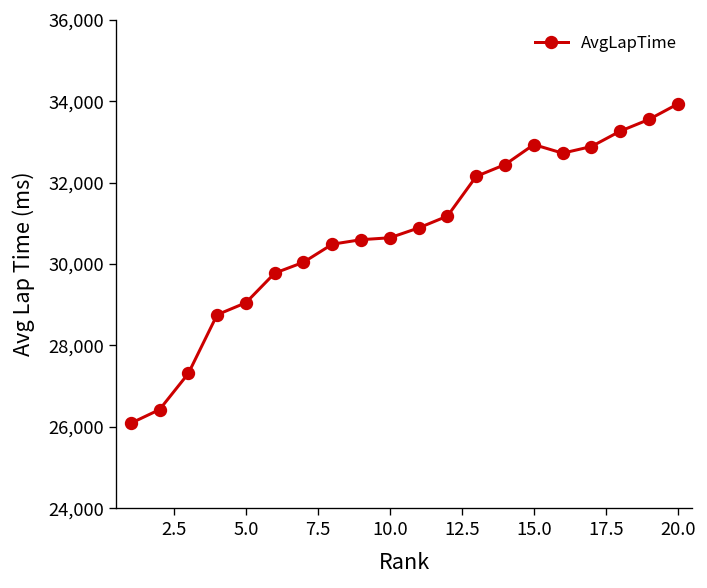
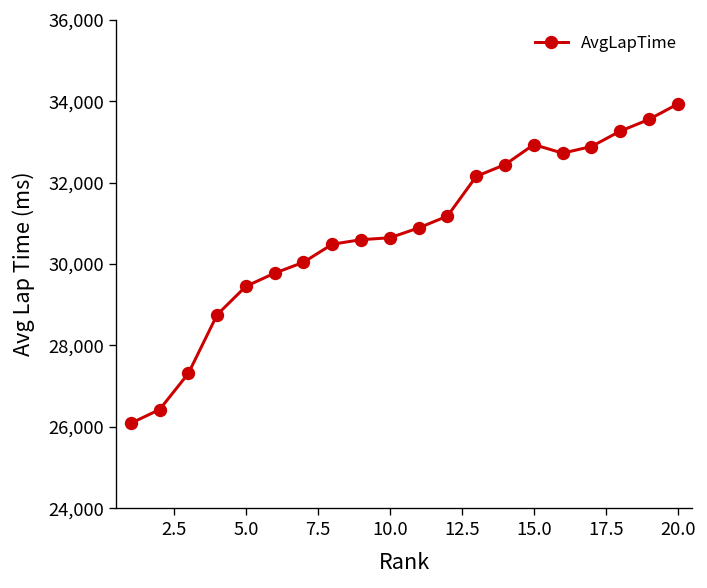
  {
-   "5.0": "29,000",
+   "5.0": "29,500",
    "10.0": "30,600",
    "15.0": "32,900",
    "20.0": "33,900"
  }
